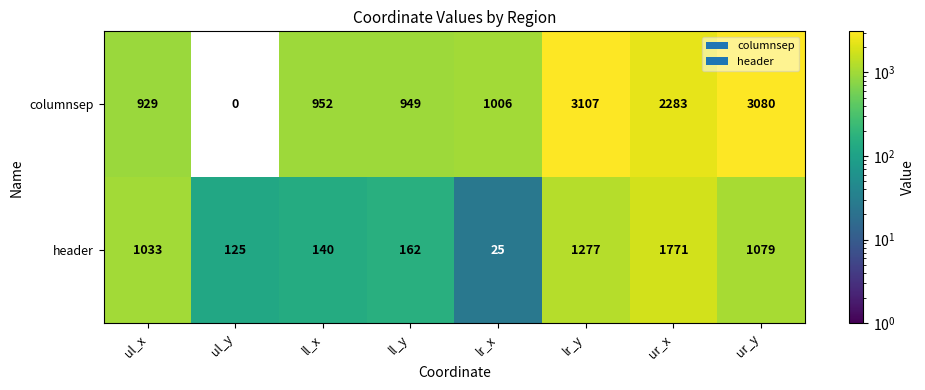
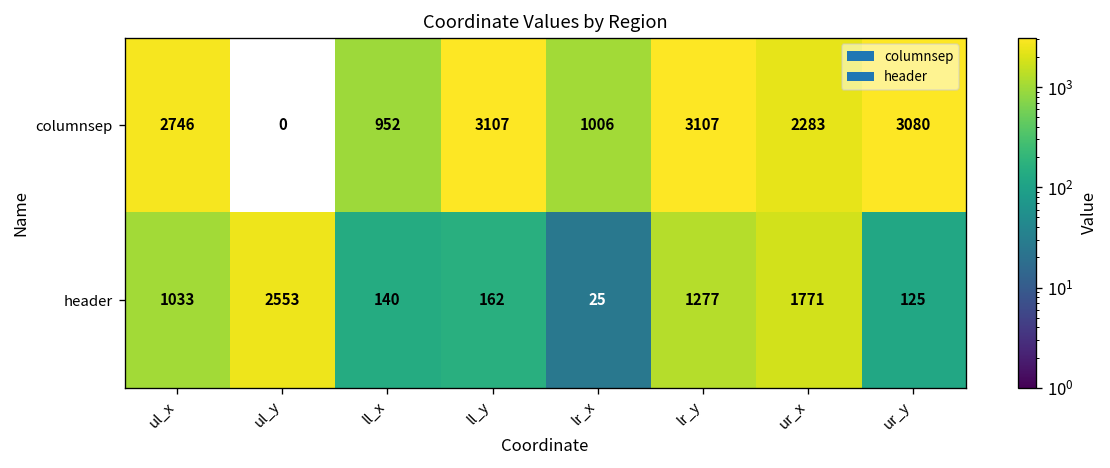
  {
    "columnsep": {
-     "ul_x": 929,
+     "ul_x": 2746,
      "ul_y": 0,
      "ll_x": 952,
-     "ll_y": 949,
+     "ll_y": 3107,
      "lr_x": 1006,
      "lr_y": 3107,
      "ur_x": 2283,
      "ur_y": 3080
    },
    "header": {
      "ul_x": 1033,
-     "ul_y": 125,
+     "ul_y": 2553,
      "ll_x": 140,
      "ll_y": 162,
      "lr_x": 25,
      "lr_y": 1277,
      "ur_x": 1771,
-     "ur_y": 1079
+     "ur_y": 125
    }
  }
